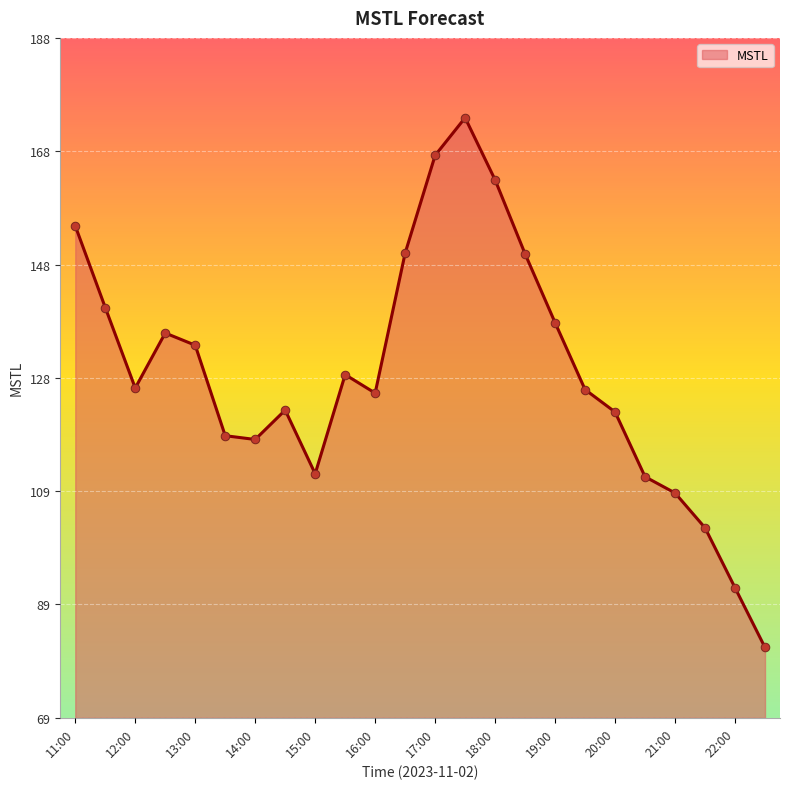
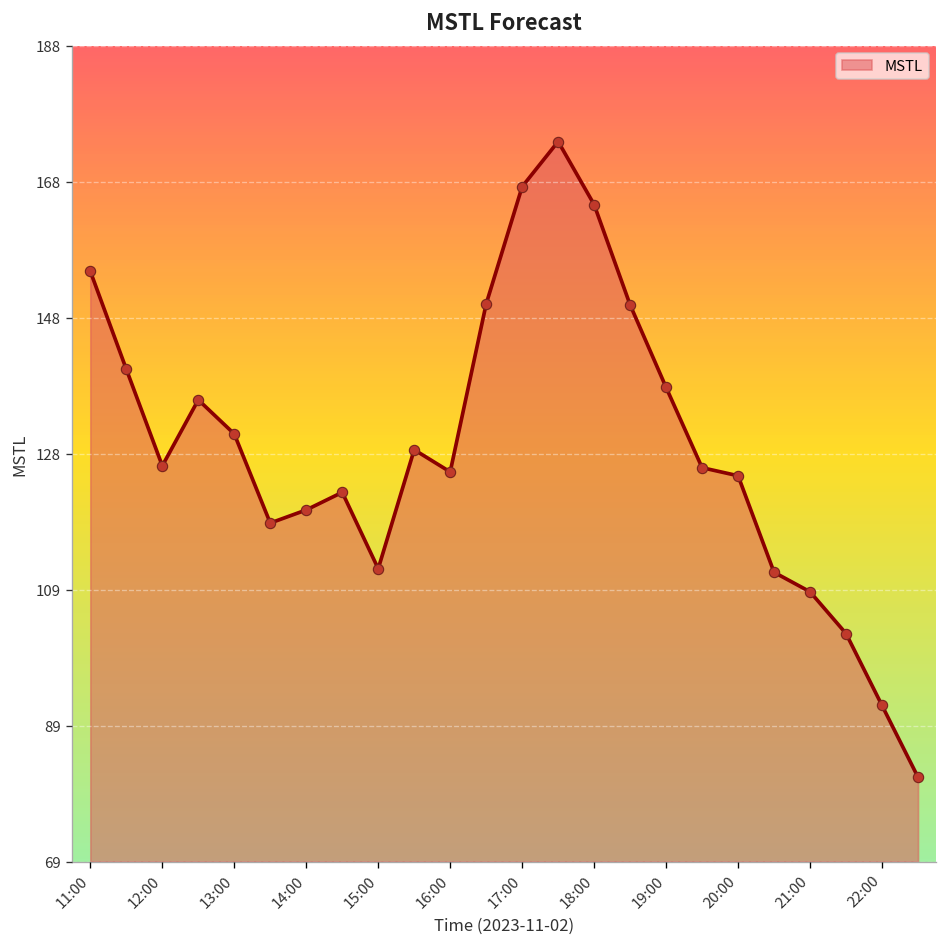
  {
    "11:00": 155,
    "12:00": 127,
-   "13:00": 134,
-   "14:00": 118,
+   "13:00": 131,
+   "14:00": 120,
    "15:00": 112,
    "16:00": 126,
    "17:00": 167,
-   "18:00": 163,
+   "18:00": 165,
    "19:00": 138,
-   "20:00": 123,
+   "20:00": 125,
    "21:00": 108,
    "22:00": 92
  }
